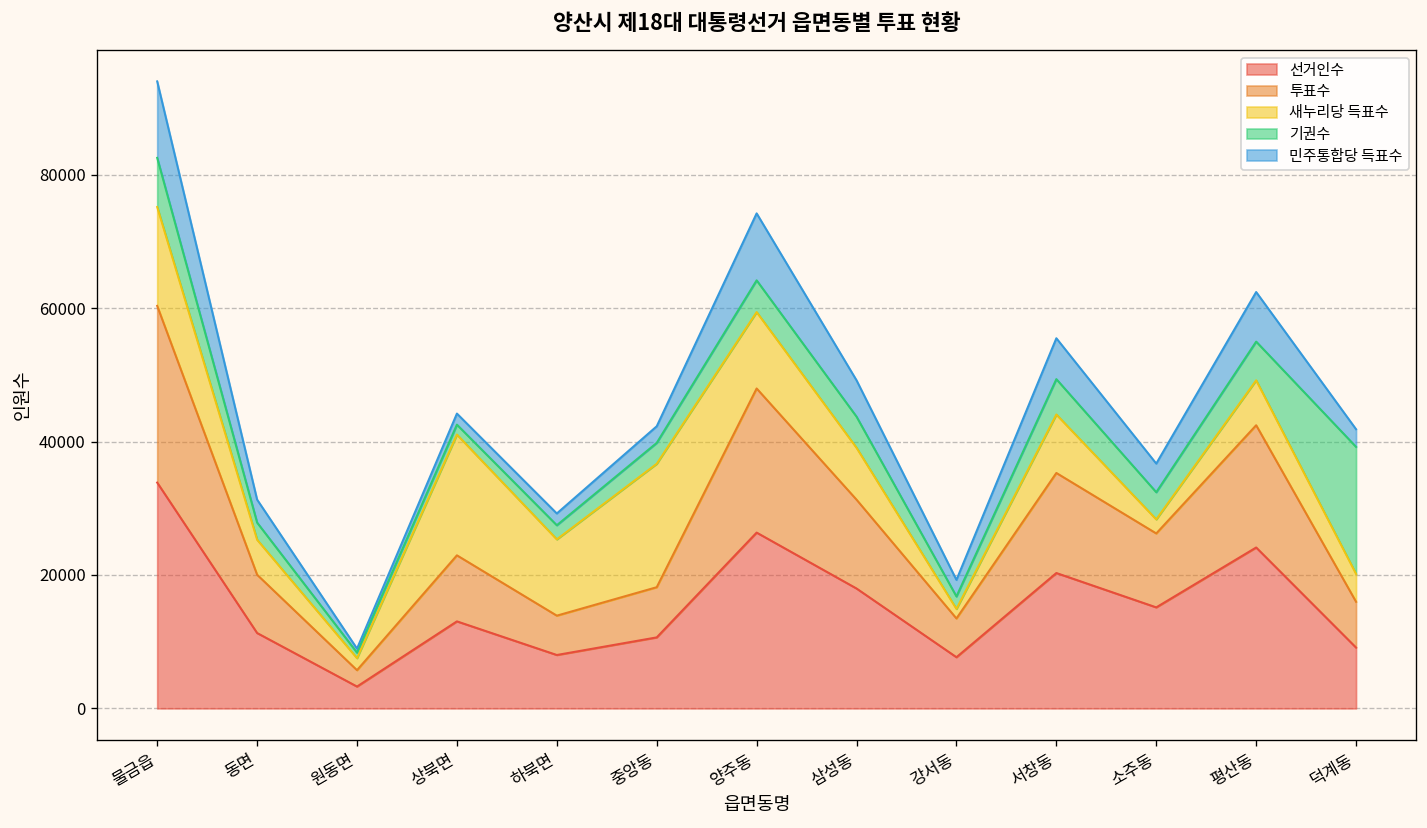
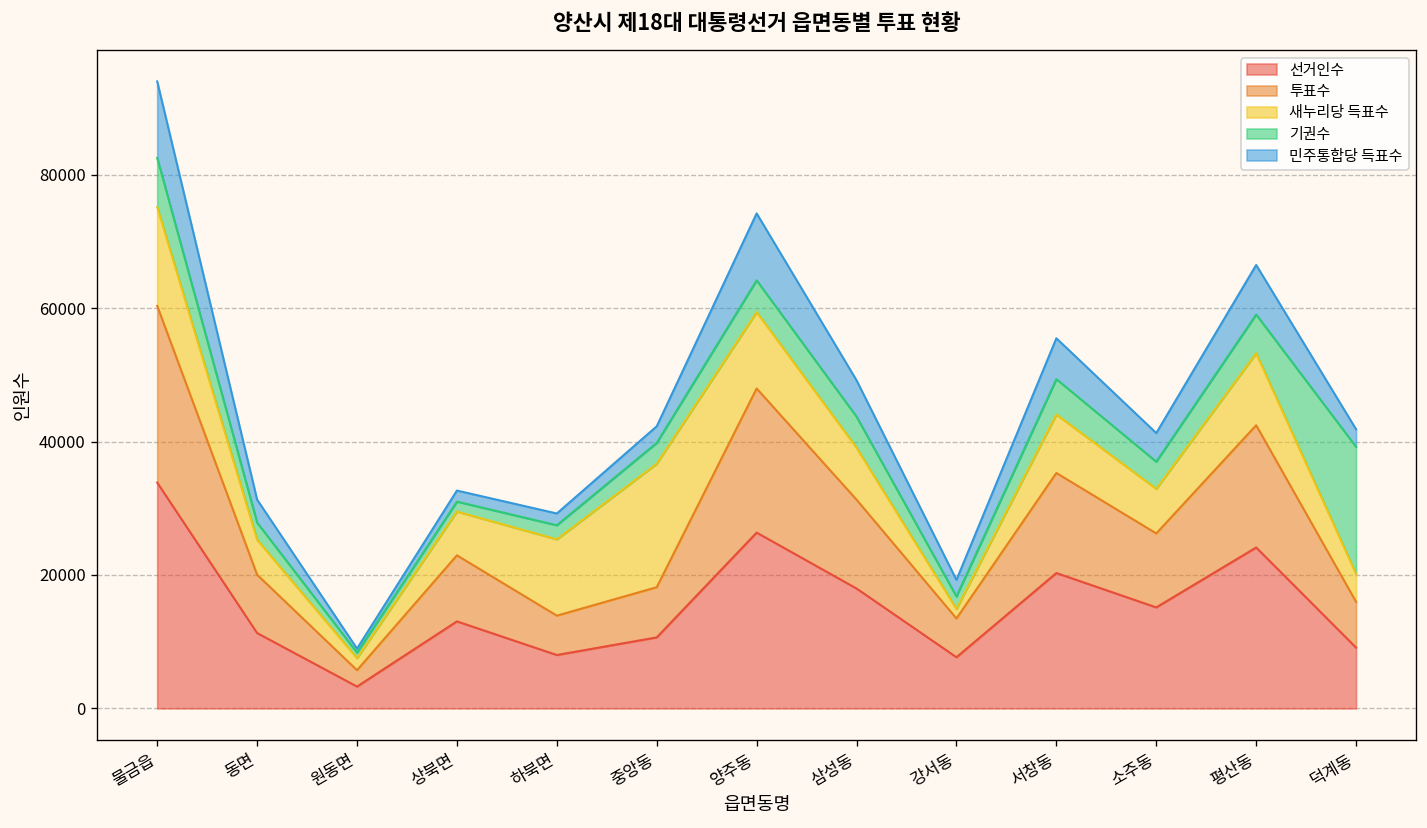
  {
    "새누리당 득표수": {
      "물금읍": 15000,
      "동면": 5000,
      "원동면": 2000,
-     "상북면": 18000,
+     "상북면": 7000,
      "하북면": 11000,
      "중앙동": 18000,
      "양주동": 11000,
      "삼성동": 8000,
      "강서동": 1000,
      "서창동": 9000,
-     "소주동": 2000,
-     "평산동": 7000,
+     "소주동": 7000,
+     "평산동": 11000,
      "덕계동": 4000
    },
    "기권수": {
      "물금읍": 7000,
      "동면": 3000,
      "원동면": 1000,
      "상북면": 1000,
      "하북면": 2000,
      "중앙동": 3000,
      "양주동": 5000,
      "삼성동": 5000,
      "강서동": 2000,
      "서창동": 5000,
      "소주동": 4000,
      "평산동": 6000,
      "덕계동": 19000
    },
    "민주통합당 득표수": {
      "물금읍": 11000,
      "동면": 3000,
      "원동면": 1000,
      "상북면": 2000,
      "하북면": 2000,
      "중앙동": 2000,
      "양주동": 10000,
      "삼성동": 5000,
      "강서동": 2000,
      "서창동": 6000,
      "소주동": 4000,
      "평산동": 7000,
      "덕계동": 3000
    }
  }
